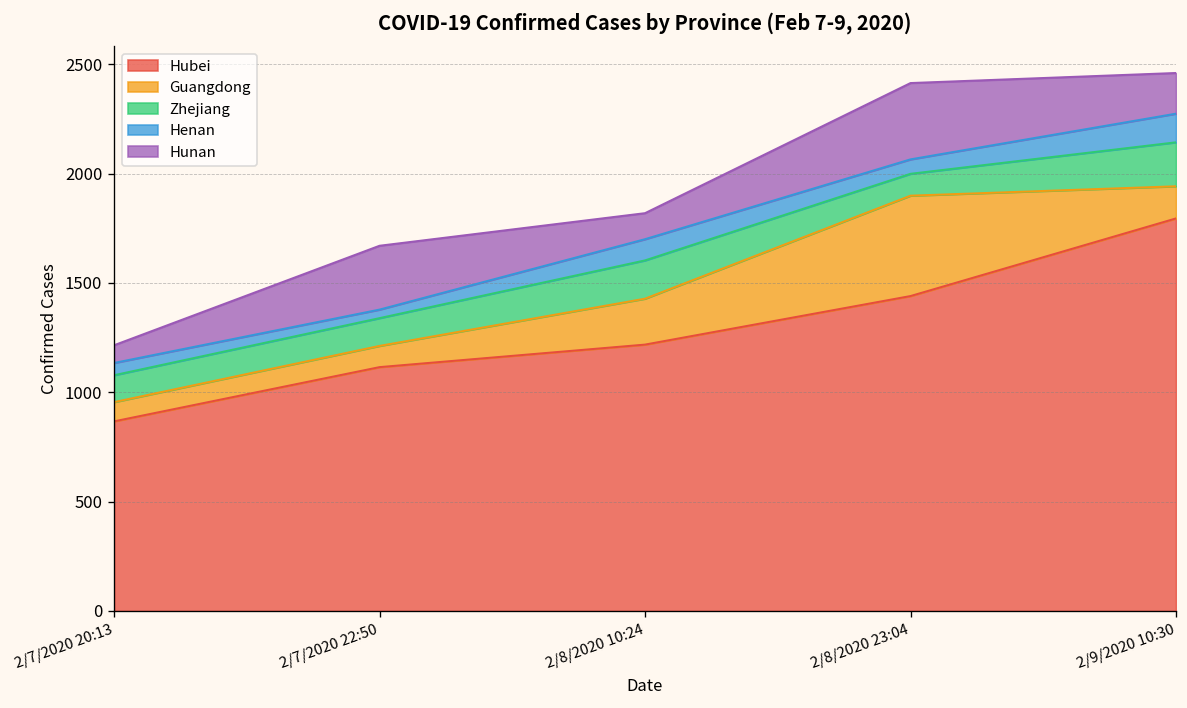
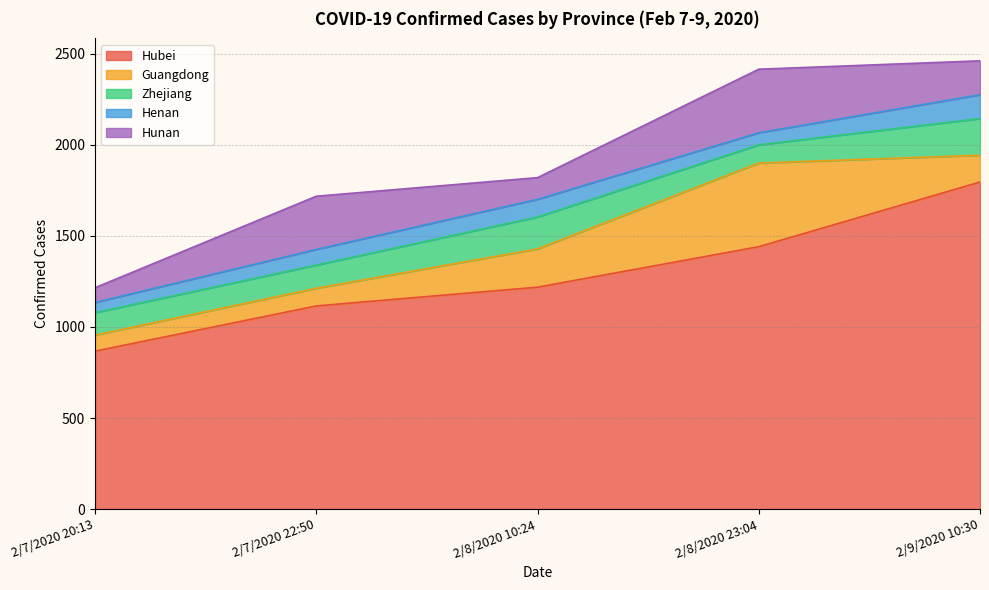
  {
    "Hubei": {
      "2/7/2020 20:13": 870,
      "2/7/2020 22:50": 1120,
      "2/8/2020 10:24": 1220,
      "2/8/2020 23:04": 1440,
      "2/9/2020 10:30": 1800
    },
    "Guangdong": {
      "2/7/2020 20:13": 90,
      "2/7/2020 22:50": 100,
      "2/8/2020 10:24": 210,
      "2/8/2020 23:04": 460,
      "2/9/2020 10:30": 150
    },
    "Zhejiang": {
      "2/7/2020 20:13": 120,
      "2/7/2020 22:50": 130,
      "2/8/2020 10:24": 180,
      "2/8/2020 23:04": 100,
      "2/9/2020 10:30": 200
    },
    "Henan": {
      "2/7/2020 20:13": 60,
-     "2/7/2020 22:50": 40,
+     "2/7/2020 22:50": 90,
      "2/8/2020 10:24": 100,
      "2/8/2020 23:04": 70,
      "2/9/2020 10:30": 130
    },
    "Hunan": {
      "2/7/2020 20:13": 80,
      "2/7/2020 22:50": 290,
      "2/8/2020 10:24": 120,
      "2/8/2020 23:04": 350,
      "2/9/2020 10:30": 190
    }
  }
